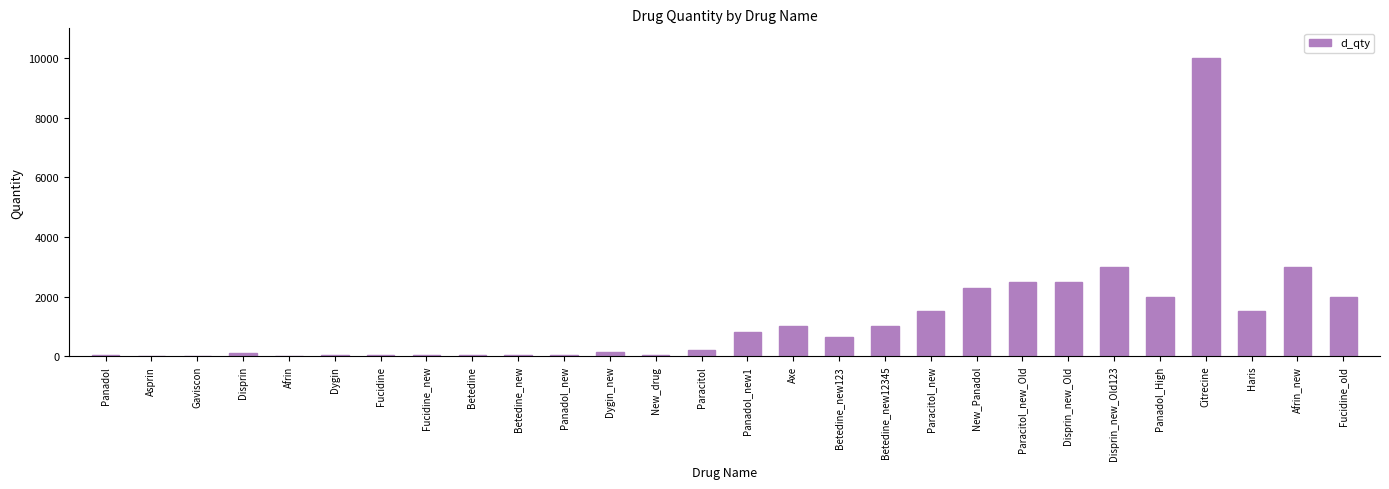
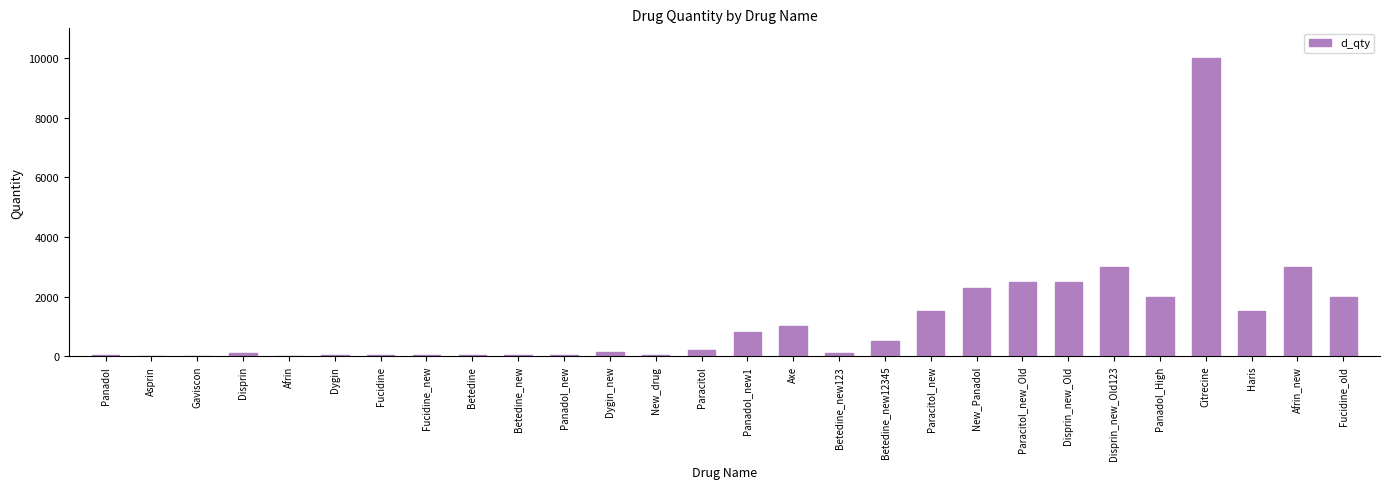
  {
    "Disprin": 100,
    "Dygin_new": 200,
    "Paracitol": 200,
    "Panadol_new1": 800,
    "Axe": 1000,
-   "Betedine_new123": 600,
-   "Betedine_new12345": 1000,
+   "Betedine_new123": 100,
+   "Betedine_new12345": 500,
    "Paracitol_new": 1500,
    "New_Panadol": 2300,
    "Paracitol_new_Old": 2500,
    "Disprin_new_Old": 2500,
    "Disprin_new_Old123": 3000,
    "Panadol_High": 2000,
    "Citrecine": 10000,
    "Haris": 1500,
    "Afrin_new": 3000,
    "Fucidine_old": 2000
  }
